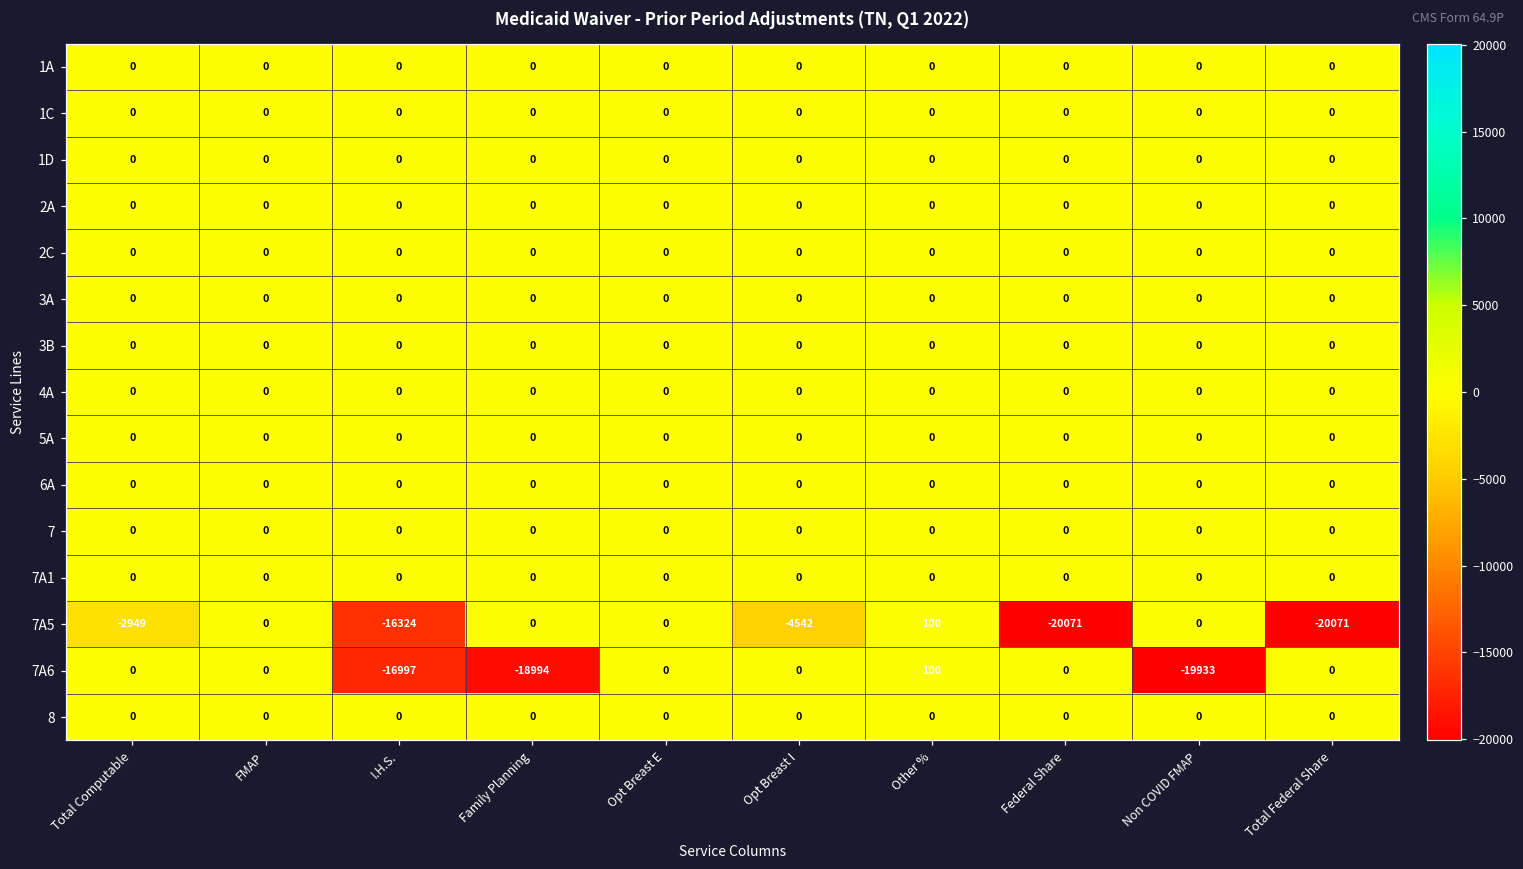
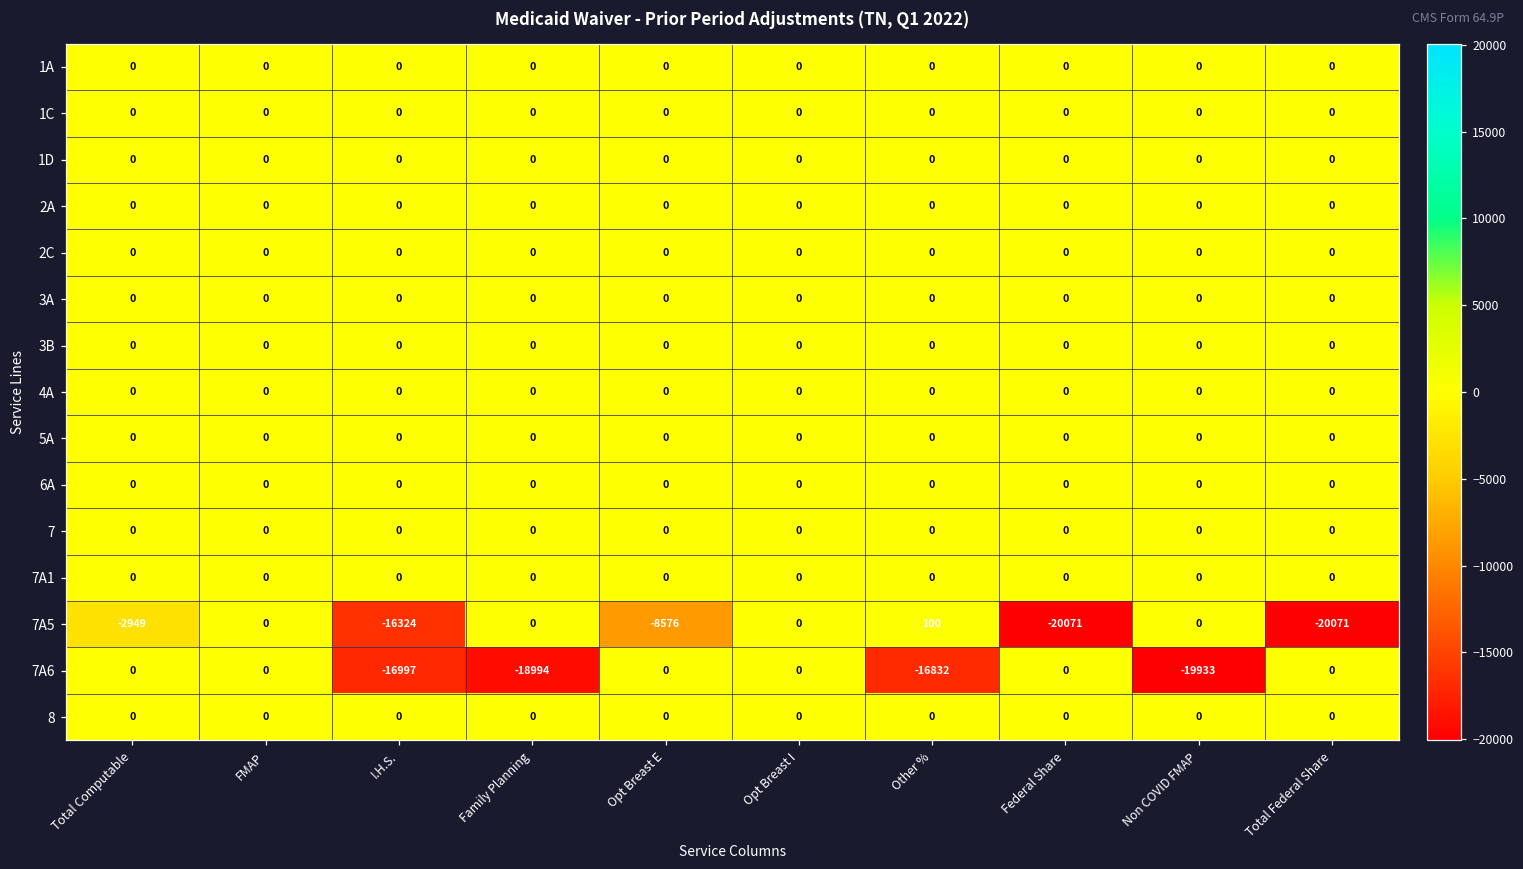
  {
    "1A": {
      "Total Computable": 0,
      "FMAP": 0,
      "I.H.S.": 0,
      "Family Planning": 0,
      "Opt Breast E": 0,
      "Opt Breast I": 0,
      "Other %": 0,
      "Federal Share": 0,
      "Non COVID FMAP": 0,
      "Total Federal Share": 0
    },
    "1C": {
      "Total Computable": 0,
      "FMAP": 0,
      "I.H.S.": 0,
      "Family Planning": 0,
      "Opt Breast E": 0,
      "Opt Breast I": 0,
      "Other %": 0,
      "Federal Share": 0,
      "Non COVID FMAP": 0,
      "Total Federal Share": 0
    },
    "1D": {
      "Total Computable": 0,
      "FMAP": 0,
      "I.H.S.": 0,
      "Family Planning": 0,
      "Opt Breast E": 0,
      "Opt Breast I": 0,
      "Other %": 0,
      "Federal Share": 0,
      "Non COVID FMAP": 0,
      "Total Federal Share": 0
    },
    "2A": {
      "Total Computable": 0,
      "FMAP": 0,
      "I.H.S.": 0,
      "Family Planning": 0,
      "Opt Breast E": 0,
      "Opt Breast I": 0,
      "Other %": 0,
      "Federal Share": 0,
      "Non COVID FMAP": 0,
      "Total Federal Share": 0
    },
    "2C": {
      "Total Computable": 0,
      "FMAP": 0,
      "I.H.S.": 0,
      "Family Planning": 0,
      "Opt Breast E": 0,
      "Opt Breast I": 0,
      "Other %": 0,
      "Federal Share": 0,
      "Non COVID FMAP": 0,
      "Total Federal Share": 0
    },
    "3A": {
      "Total Computable": 0,
      "FMAP": 0,
      "I.H.S.": 0,
      "Family Planning": 0,
      "Opt Breast E": 0,
      "Opt Breast I": 0,
      "Other %": 0,
      "Federal Share": 0,
      "Non COVID FMAP": 0,
      "Total Federal Share": 0
    },
    "3B": {
      "Total Computable": 0,
      "FMAP": 0,
      "I.H.S.": 0,
      "Family Planning": 0,
      "Opt Breast E": 0,
      "Opt Breast I": 0,
      "Other %": 0,
      "Federal Share": 0,
      "Non COVID FMAP": 0,
      "Total Federal Share": 0
    },
    "4A": {
      "Total Computable": 0,
      "FMAP": 0,
      "I.H.S.": 0,
      "Family Planning": 0,
      "Opt Breast E": 0,
      "Opt Breast I": 0,
      "Other %": 0,
      "Federal Share": 0,
      "Non COVID FMAP": 0,
      "Total Federal Share": 0
    },
    "5A": {
      "Total Computable": 0,
      "FMAP": 0,
      "I.H.S.": 0,
      "Family Planning": 0,
      "Opt Breast E": 0,
      "Opt Breast I": 0,
      "Other %": 0,
      "Federal Share": 0,
      "Non COVID FMAP": 0,
      "Total Federal Share": 0
    },
    "6A": {
      "Total Computable": 0,
      "FMAP": 0,
      "I.H.S.": 0,
      "Family Planning": 0,
      "Opt Breast E": 0,
      "Opt Breast I": 0,
      "Other %": 0,
      "Federal Share": 0,
      "Non COVID FMAP": 0,
      "Total Federal Share": 0
    },
    "7": {
      "Total Computable": 0,
      "FMAP": 0,
      "I.H.S.": 0,
      "Family Planning": 0,
      "Opt Breast E": 0,
      "Opt Breast I": 0,
      "Other %": 0,
      "Federal Share": 0,
      "Non COVID FMAP": 0,
      "Total Federal Share": 0
    },
    "7A1": {
      "Total Computable": 0,
      "FMAP": 0,
      "I.H.S.": 0,
      "Family Planning": 0,
      "Opt Breast E": 0,
      "Opt Breast I": 0,
      "Other %": 0,
      "Federal Share": 0,
      "Non COVID FMAP": 0,
      "Total Federal Share": 0
    },
    "7A5": {
      "Total Computable": -2949,
      "FMAP": 0,
      "I.H.S.": -16324,
      "Family Planning": 0,
-     "Opt Breast E": 0,
-     "Opt Breast I": -4542,
+     "Opt Breast E": -8576,
+     "Opt Breast I": 0,
      "Other %": 100,
      "Federal Share": -20071,
      "Non COVID FMAP": 0,
      "Total Federal Share": -20071
    },
    "7A6": {
      "Total Computable": 0,
      "FMAP": 0,
      "I.H.S.": -16997,
      "Family Planning": -18994,
      "Opt Breast E": 0,
      "Opt Breast I": 0,
-     "Other %": 100,
+     "Other %": -16832,
      "Federal Share": 0,
      "Non COVID FMAP": -19933,
      "Total Federal Share": 0
    },
    "8": {
      "Total Computable": 0,
      "FMAP": 0,
      "I.H.S.": 0,
      "Family Planning": 0,
      "Opt Breast E": 0,
      "Opt Breast I": 0,
      "Other %": 0,
      "Federal Share": 0,
      "Non COVID FMAP": 0,
      "Total Federal Share": 0
    }
  }
